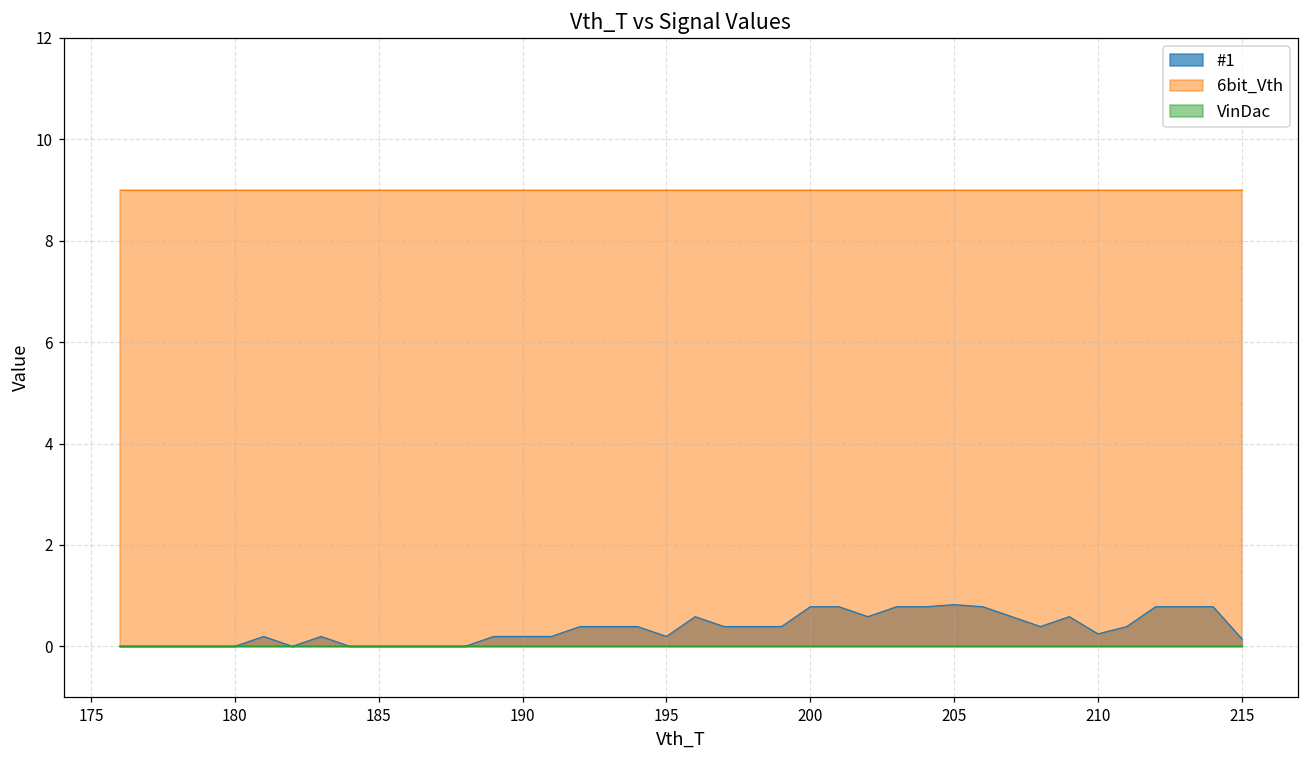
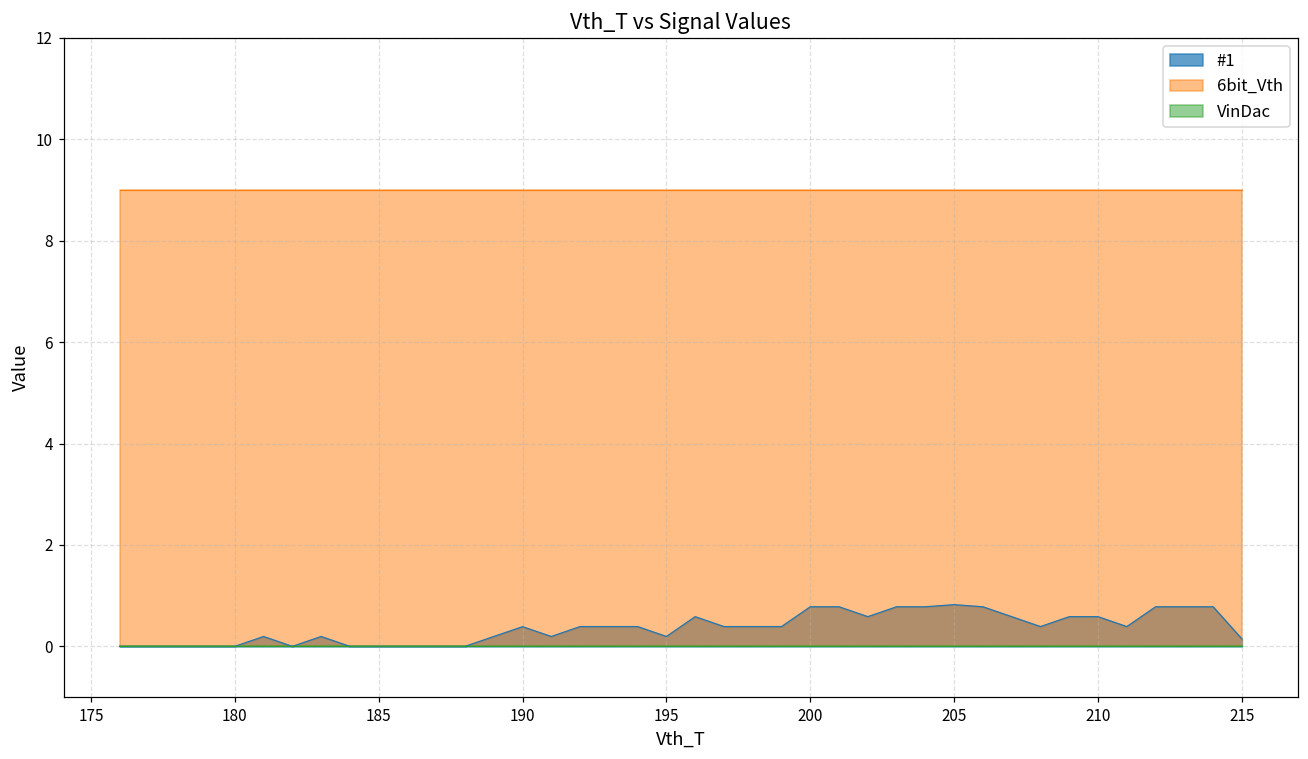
  {
    "#1": {
-     "190": 0.2,
+     "190": 0.4,
      "195": 0.2,
      "200": 0.8,
      "205": 0.8,
-     "210": 0.2,
+     "210": 0.6,
      "215": 0.1
    },
    "6bit_Vth": {
      "180": 9.0,
      "185": 9.0,
      "190": 9.0,
      "195": 9.0,
      "200": 9.0,
      "205": 9.0,
      "210": 9.0,
      "215": 9.0
    },
    "VinDac": {
      "190": 0.0,
      "195": 0.0,
      "200": 0.0,
      "205": 0.0,
      "210": 0.0,
      "215": 0.0
    }
  }
